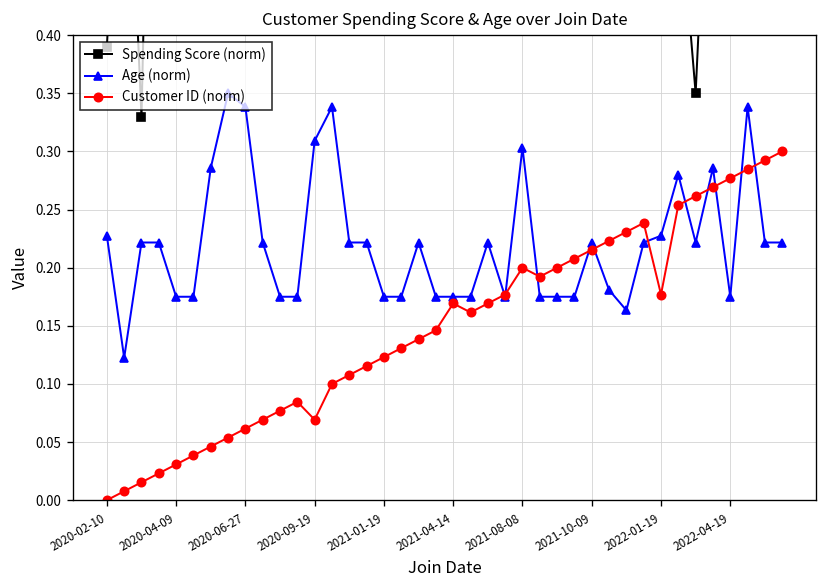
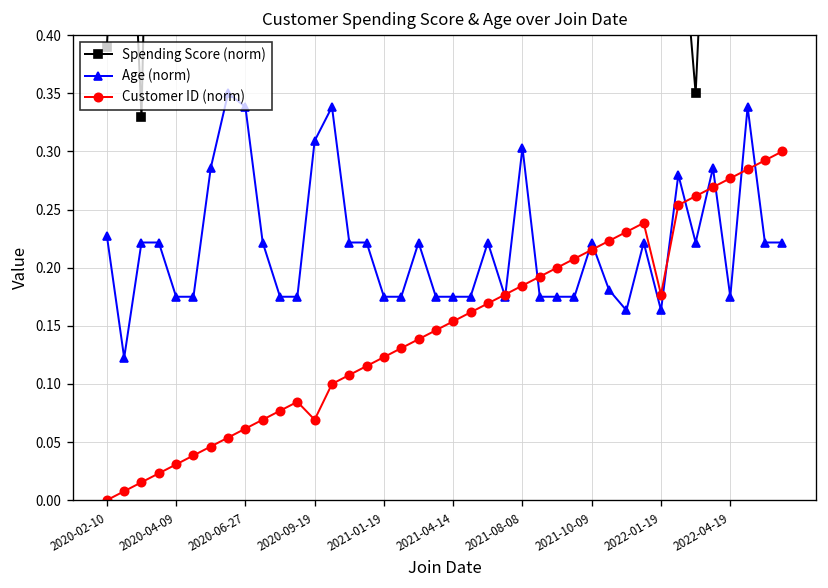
  {
    "Age (norm)": {
      "2020-02-10": 0.23,
      "2020-04-09": 0.18,
      "2020-06-27": 0.34,
      "2020-09-19": 0.31,
      "2021-01-19": 0.18,
      "2021-04-14": 0.18,
      "2021-08-08": 0.30,
      "2021-10-09": 0.22,
-     "2022-01-19": 0.23,
+     "2022-01-19": 0.16,
      "2022-04-19": 0.18
    },
    "Customer ID (norm)": {
      "2020-02-10": 0.00,
      "2020-04-09": 0.03,
      "2020-06-27": 0.06,
      "2020-09-19": 0.07,
      "2021-01-19": 0.12,
-     "2021-04-14": 0.17,
-     "2021-08-08": 0.20,
+     "2021-04-14": 0.15,
+     "2021-08-08": 0.18,
      "2021-10-09": 0.22,
      "2022-01-19": 0.18,
      "2022-04-19": 0.28
    }
  }
